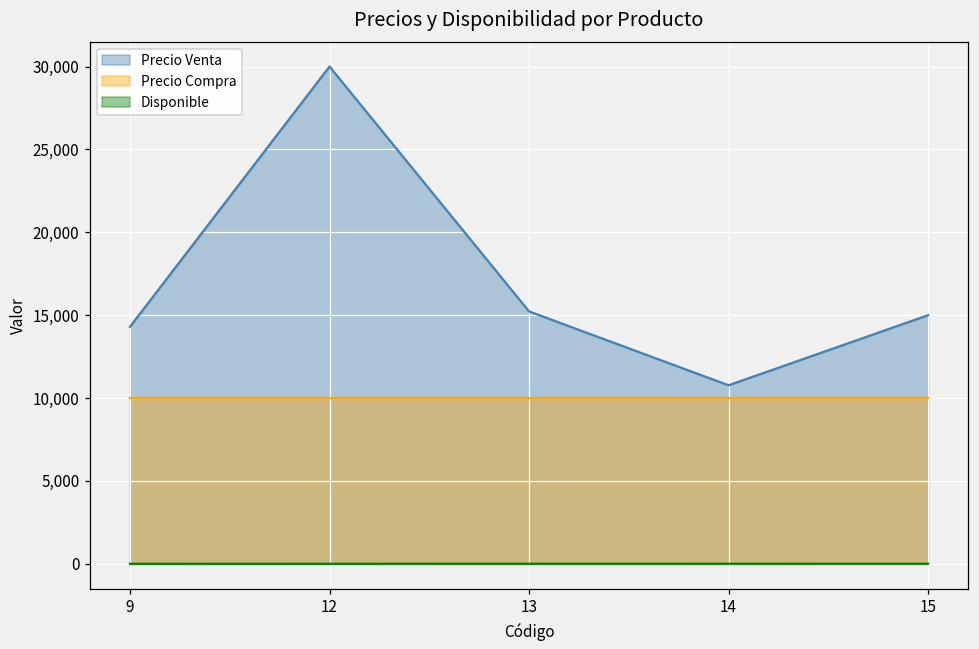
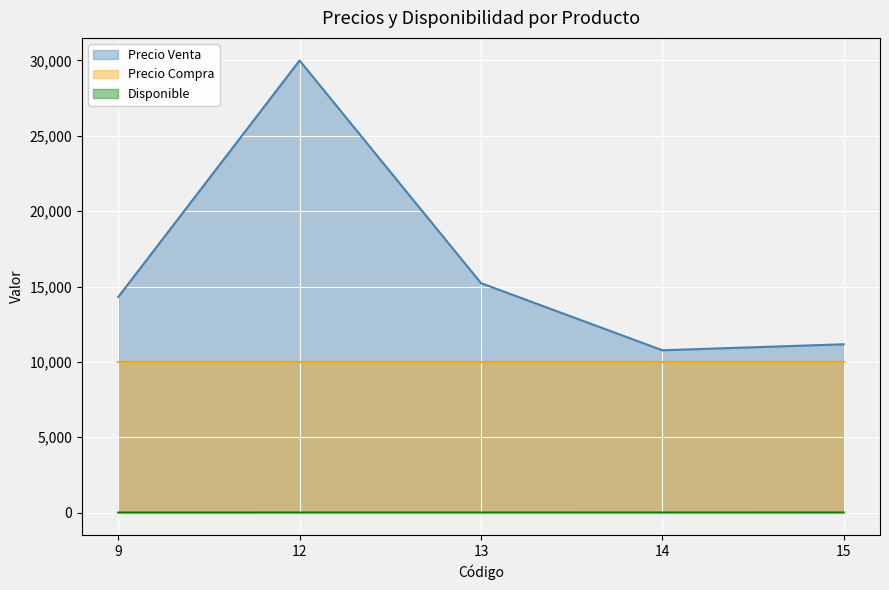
  {
    "Precio Venta": {
      "9": "14,300",
      "12": "30,000",
      "13": "15,200",
      "14": "10,800",
-     "15": "15,000"
+     "15": "11,200"
    },
    "Precio Compra": {
      "9": "10,000",
      "12": "10,000",
      "13": "10,000",
      "14": "10,000",
      "15": "10,000"
    },
    "Disponible": {
      "9": "0",
      "12": "0",
      "13": "0",
      "14": "0",
      "15": "0"
    }
  }
